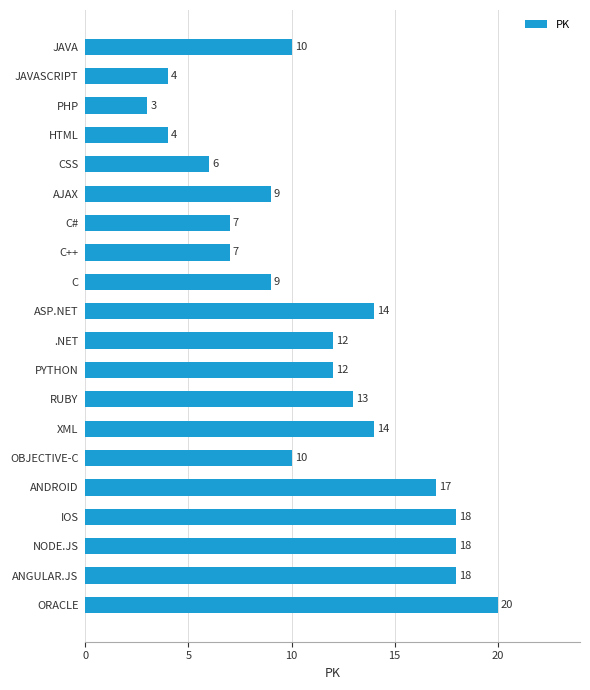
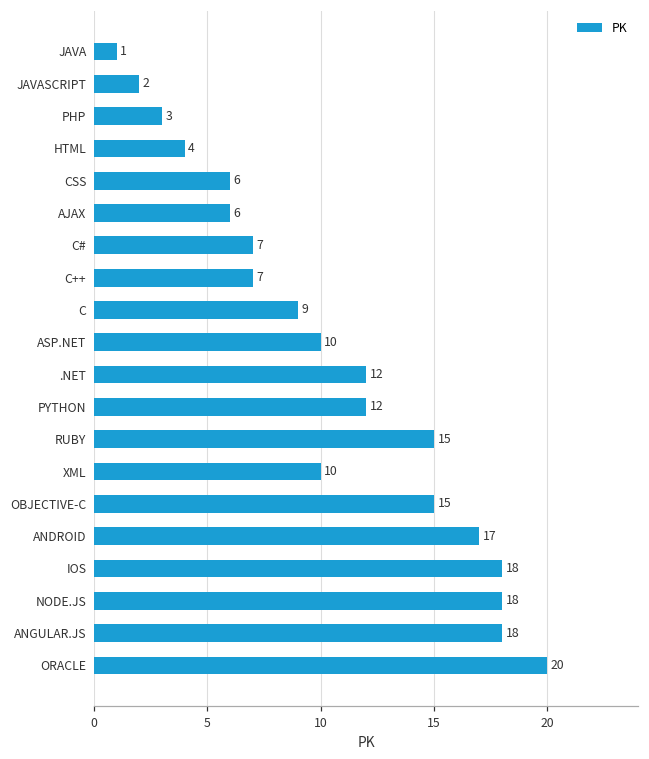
  {
-   "JAVA": 10,
-   "JAVASCRIPT": 4,
+   "JAVA": 1,
+   "JAVASCRIPT": 2,
    "PHP": 3,
    "HTML": 4,
    "CSS": 6,
-   "AJAX": 9,
+   "AJAX": 6,
    "C#": 7,
    "C++": 7,
    "C": 9,
-   "ASP.NET": 14,
+   "ASP.NET": 10,
    ".NET": 12,
    "PYTHON": 12,
-   "RUBY": 13,
-   "XML": 14,
-   "OBJECTIVE-C": 10,
+   "RUBY": 15,
+   "XML": 10,
+   "OBJECTIVE-C": 15,
    "ANDROID": 17,
    "IOS": 18,
    "NODE.JS": 18,
    "ANGULAR.JS": 18,
    "ORACLE": 20
  }
